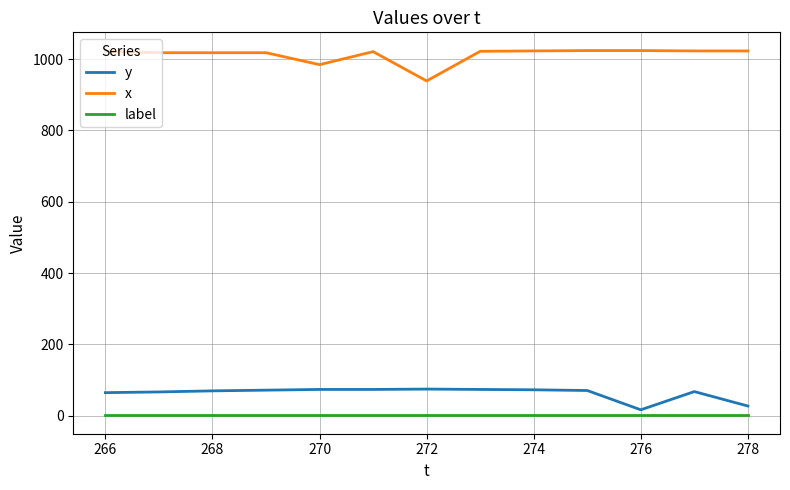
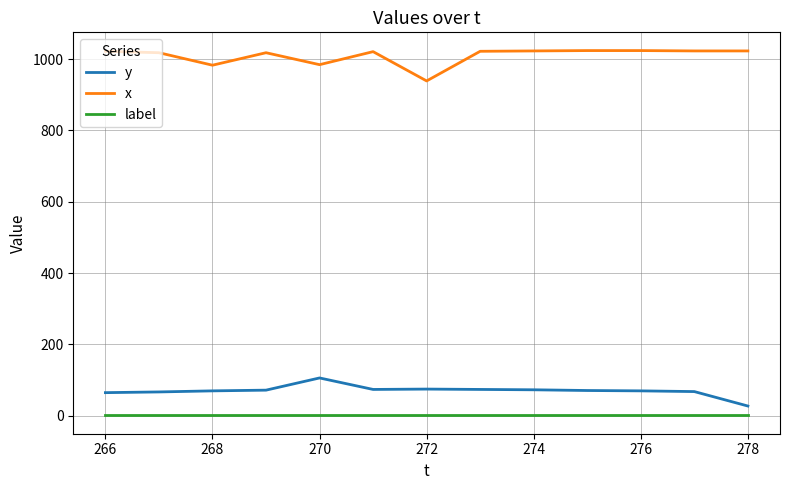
  {
    "y": {
      "266": 70,
      "268": 70,
-     "270": 70,
+     "270": 110,
      "272": 80,
      "274": 70,
-     "276": 20,
+     "276": 70,
      "278": 30
    },
    "x": {
-     "268": 1020,
+     "268": 980,
      "270": 980,
      "272": 940,
      "274": 1020,
      "276": 1020,
      "278": 1020
    },
    "label": {
      "266": 0,
      "268": 0,
      "270": 0,
      "272": 0,
      "274": 0,
      "276": 0,
      "278": 0
    }
  }
